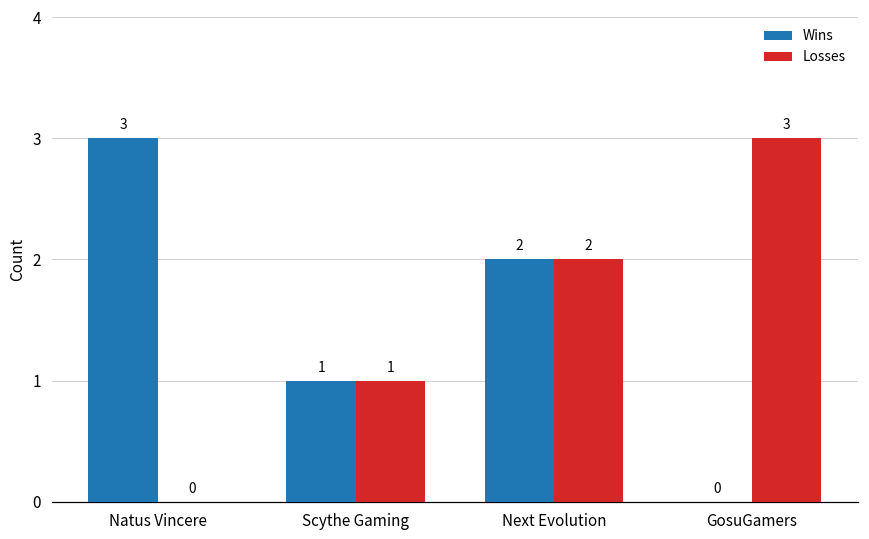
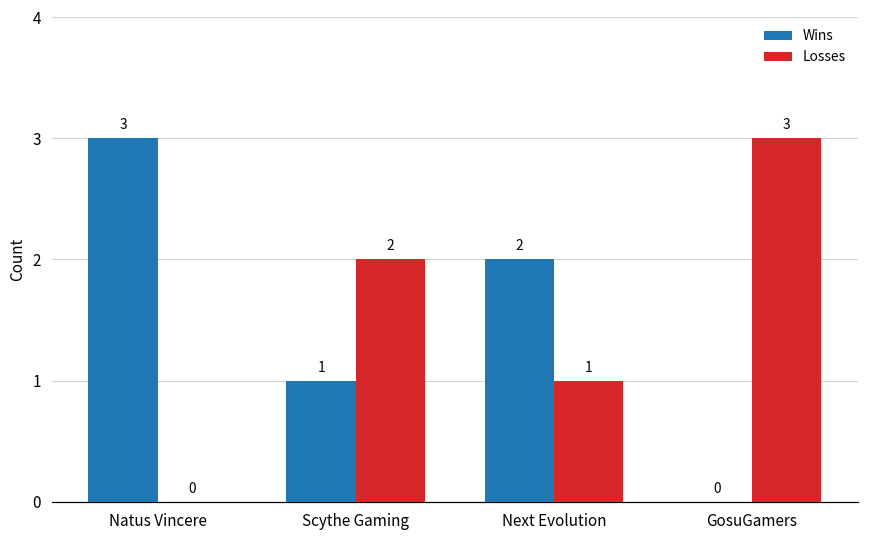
  {
    "Wins": {
      "Natus Vincere": 3,
      "Scythe Gaming": 1,
      "Next Evolution": 2,
      "GosuGamers": 0
    },
    "Losses": {
      "Natus Vincere": 0,
-     "Scythe Gaming": 1,
-     "Next Evolution": 2,
+     "Scythe Gaming": 2,
+     "Next Evolution": 1,
      "GosuGamers": 3
    }
  }
